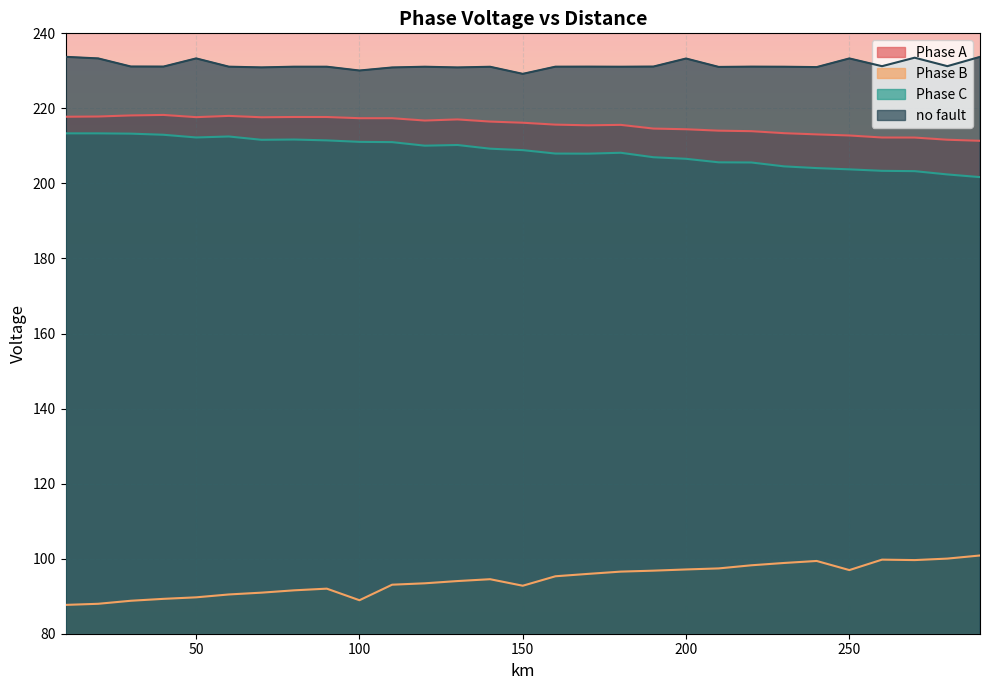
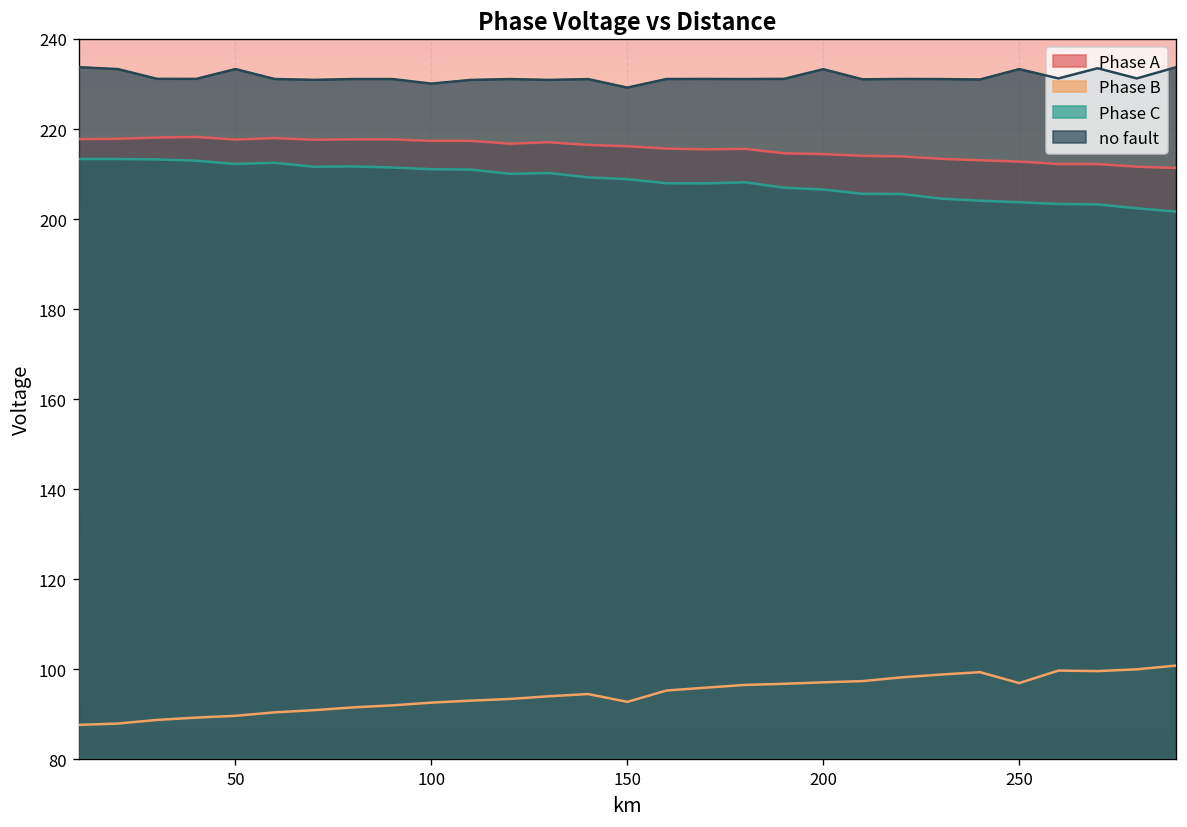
  {
    "Phase A": {
      "50": 218,
      "100": 217,
      "150": 216,
      "200": 214,
      "250": 213
    },
    "Phase B": {
      "50": 90,
-     "100": 89,
+     "100": 93,
      "150": 93,
      "200": 97,
      "250": 97
    },
    "Phase C": {
      "50": 212,
      "100": 211,
      "150": 209,
      "200": 207,
      "250": 204
    },
    "no fault": {
      "50": 233,
      "100": 230,
      "150": 229,
      "200": 233,
      "250": 233
    }
  }
